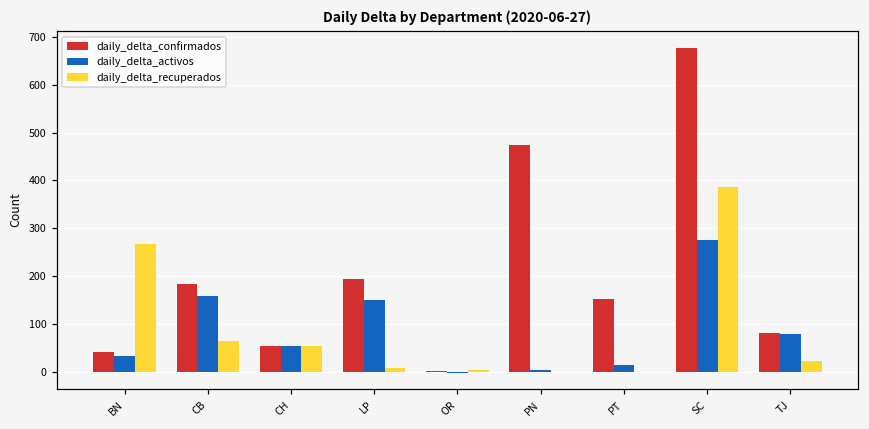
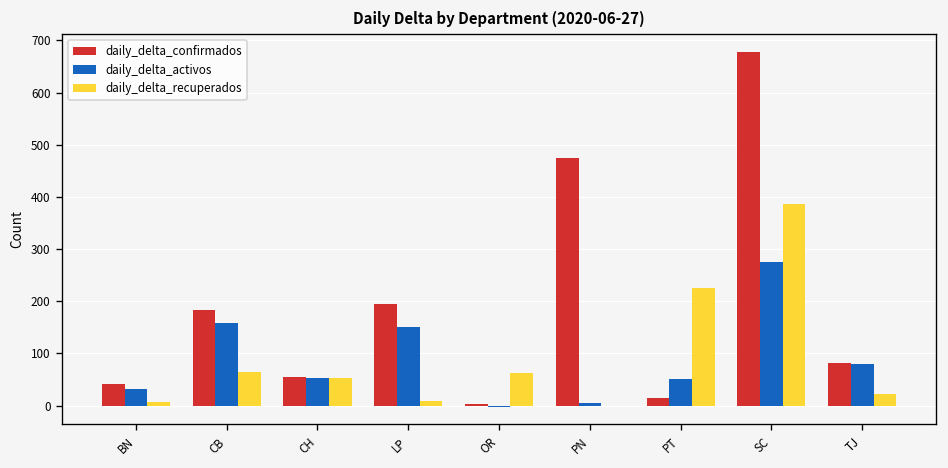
  {
    "daily_delta_confirmados": {
      "BN": 40,
      "CB": 180,
      "CH": 50,
      "LP": 190,
      "PN": 470,
-     "PT": 150,
+     "PT": 10,
      "SC": 680,
      "TJ": 80
    },
    "daily_delta_activos": {
      "BN": 30,
      "CB": 160,
      "CH": 50,
      "LP": 150,
-     "PT": 10,
+     "PT": 50,
      "SC": 280,
      "TJ": 80
    },
    "daily_delta_recuperados": {
-     "BN": 270,
+     "BN": 10,
      "CB": 70,
      "CH": 50,
      "LP": 10,
-     "OR": 0,
+     "OR": 60,
      "PN": 0,
-     "PT": 0,
+     "PT": 230,
      "SC": 390,
      "TJ": 20
    }
  }
